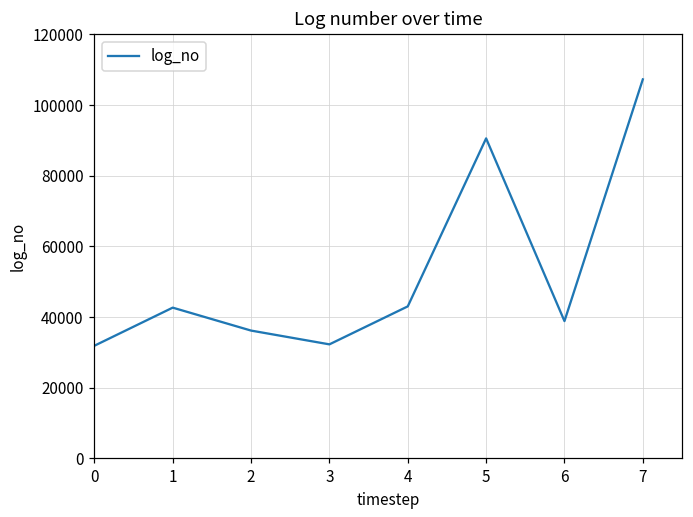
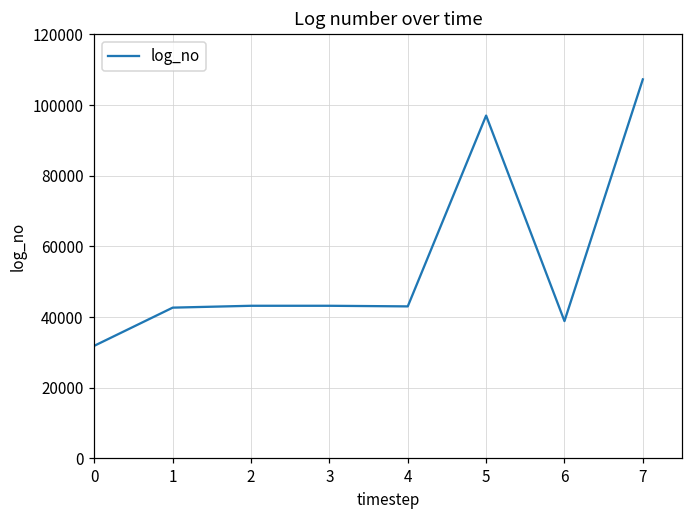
  {
    "0": 32000,
    "1": 43000,
-   "2": 36000,
-   "3": 32000,
+   "2": 43000,
+   "3": 43000,
    "4": 43000,
-   "5": 91000,
+   "5": 97000,
    "6": 39000,
    "7": 107000
  }
